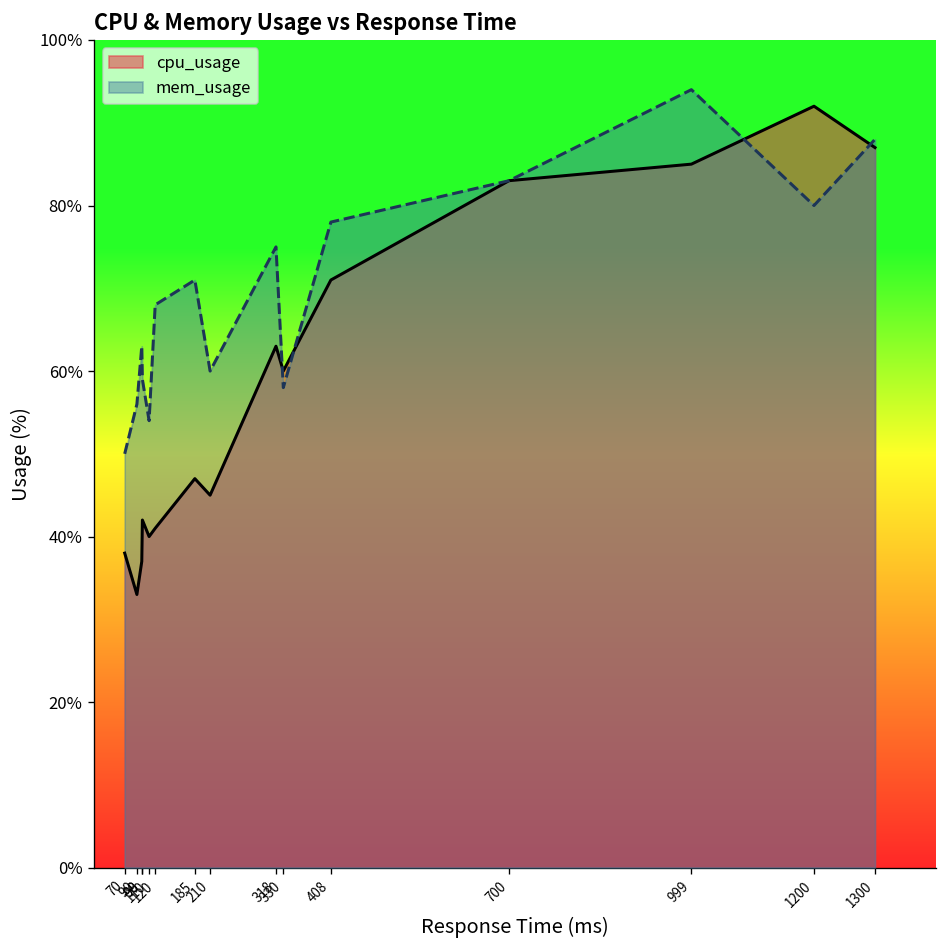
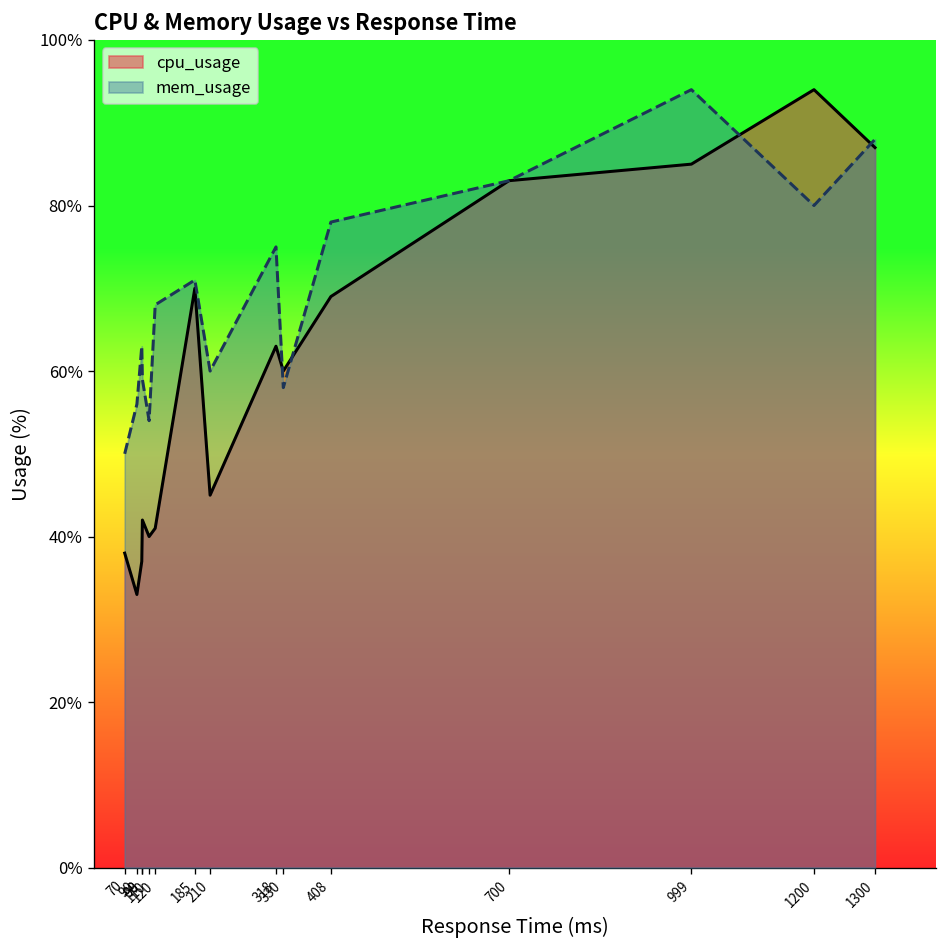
  {
    "cpu_usage": {
      "70": "38%",
      "90": "33%",
      "98": "37%",
      "99": "42%",
      "110": "40%",
      "120": "41%",
-     "185": "47%",
+     "185": "70%",
      "210": "45%",
      "318": "63%",
      "330": "60%",
-     "408": "71%",
+     "408": "69%",
      "999": "85%",
-     "1200": "92%",
+     "1200": "94%",
      "1300": "87%"
    },
    "mem_usage": {
      "70": "50%",
      "90": "56%",
      "98": "63%",
      "99": "59%",
      "110": "54%",
      "120": "68%",
      "185": "71%",
      "210": "60%",
      "318": "75%",
      "330": "58%",
      "408": "78%",
      "999": "94%",
      "1200": "80%",
      "1300": "88%"
    }
  }
